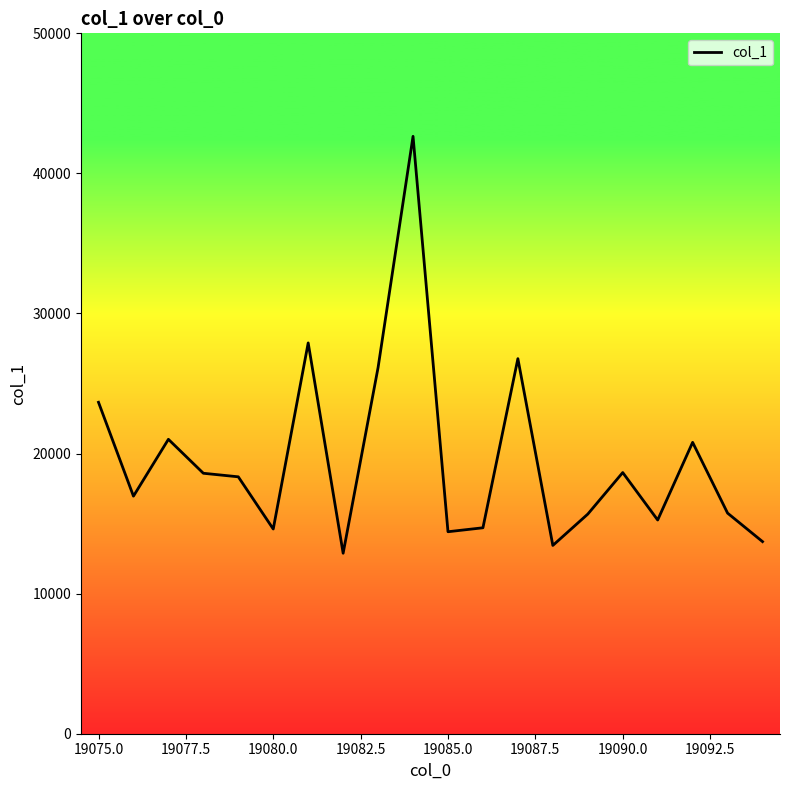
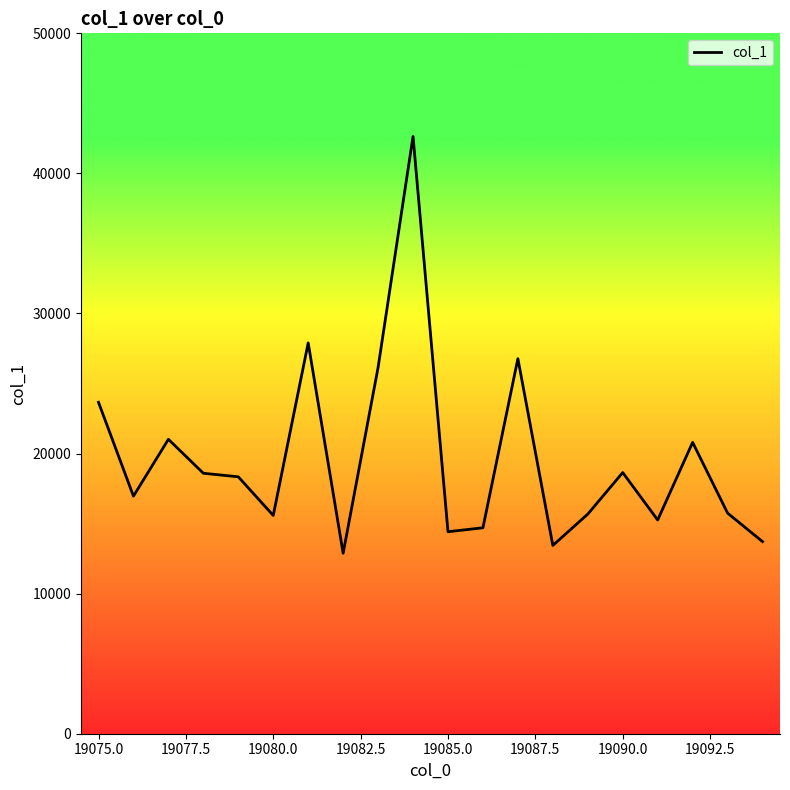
  {
    "19075.0": 23700,
-   "19080.0": 14600,
+   "19080.0": 15600,
    "19085.0": 14400,
    "19090.0": 18600
  }
